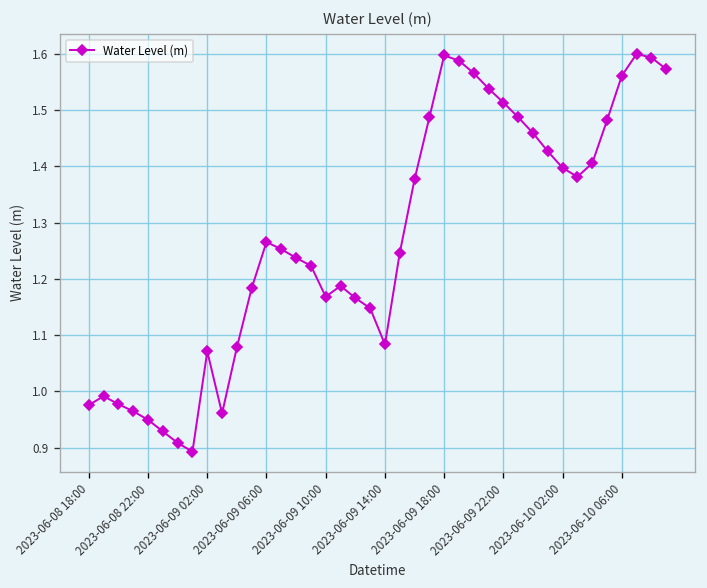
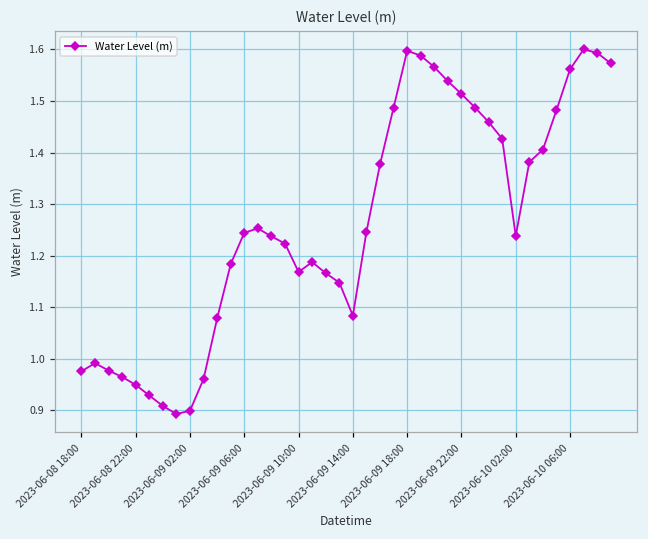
  {
    "2023-06-08 18:00": 0.98,
    "2023-06-08 22:00": 0.95,
-   "2023-06-09 02:00": 1.07,
-   "2023-06-09 06:00": 1.27,
+   "2023-06-09 02:00": 0.90,
+   "2023-06-09 06:00": 1.24,
    "2023-06-09 10:00": 1.17,
    "2023-06-09 14:00": 1.08,
    "2023-06-09 18:00": 1.60,
    "2023-06-09 22:00": 1.51,
-   "2023-06-10 02:00": 1.40,
+   "2023-06-10 02:00": 1.24,
    "2023-06-10 06:00": 1.56
  }
